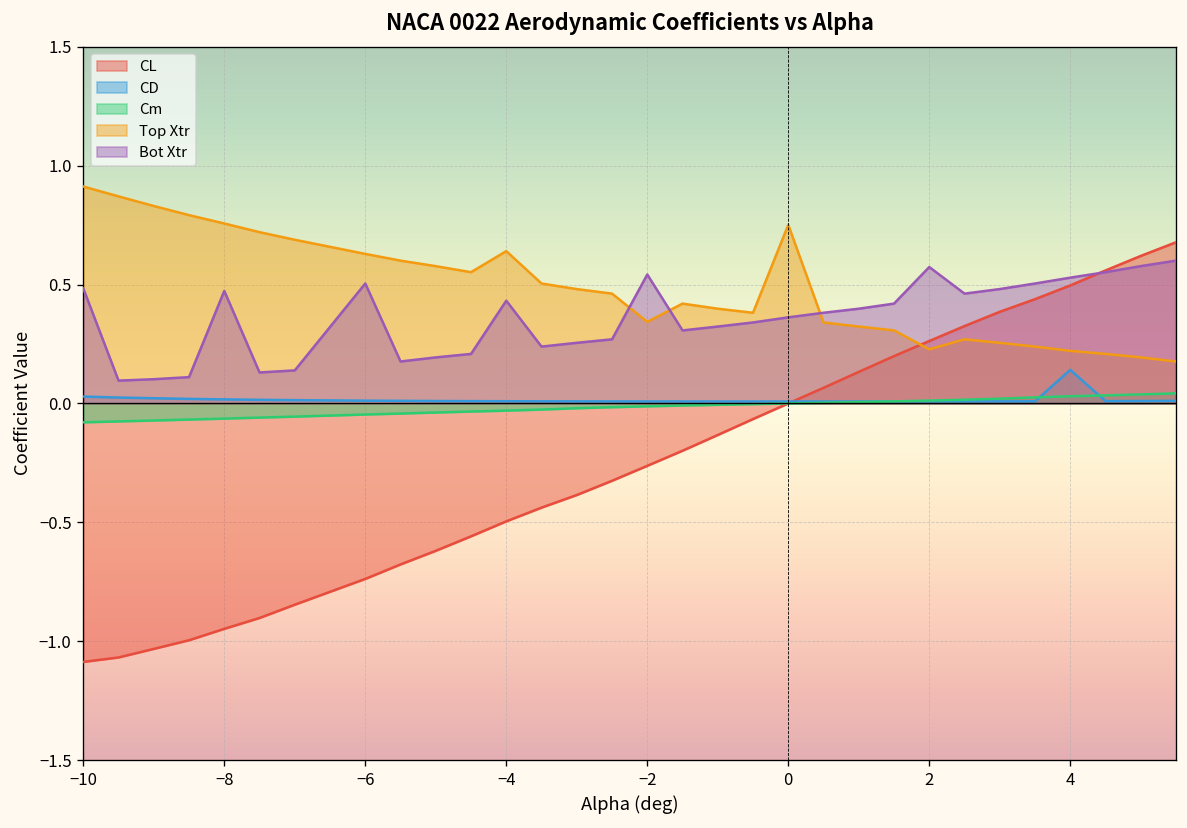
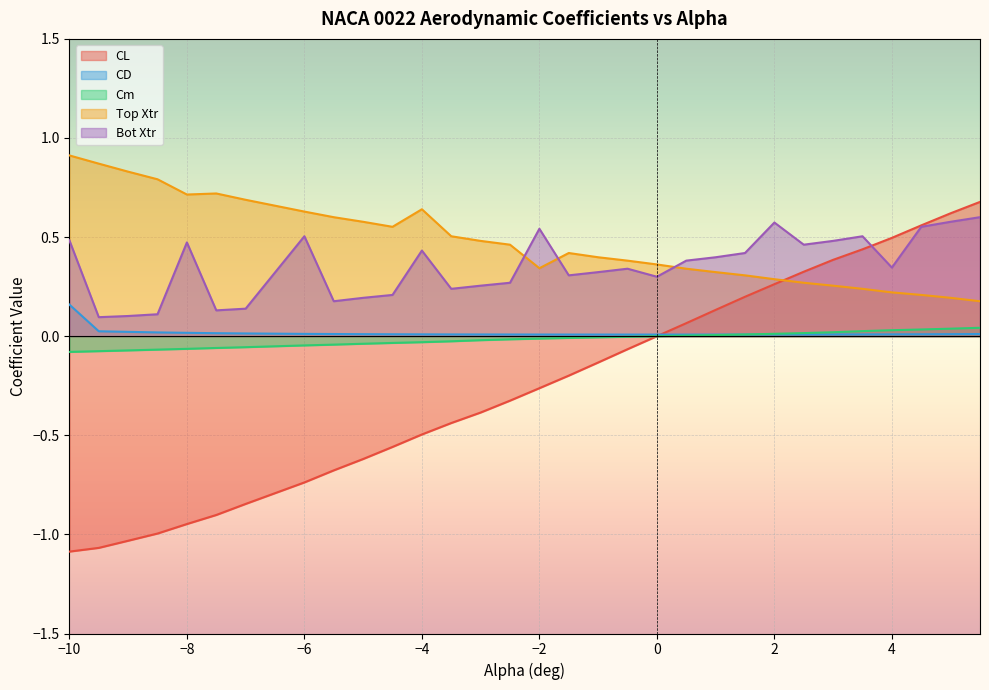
  {
    "CD": {
-     "−10": 0.03,
+     "−10": 0.16,
      "−8": 0.02,
-     "4": 0.14
+     "4": 0.01
    },
    "Top Xtr": {
      "−10": 0.91,
-     "−8": 0.76,
+     "−8": 0.71,
      "−6": 0.63,
      "−4": 0.64,
      "−2": 0.34,
-     "0": 0.75,
-     "2": 0.23,
+     "0": 0.36,
+     "2": 0.29,
      "4": 0.22
    },
    "Bot Xtr": {
      "−10": 0.48,
      "−8": 0.47,
      "−6": 0.50,
      "−4": 0.43,
      "−2": 0.54,
-     "0": 0.36,
+     "0": 0.30,
      "2": 0.57,
-     "4": 0.53
+     "4": 0.35
    }
  }
